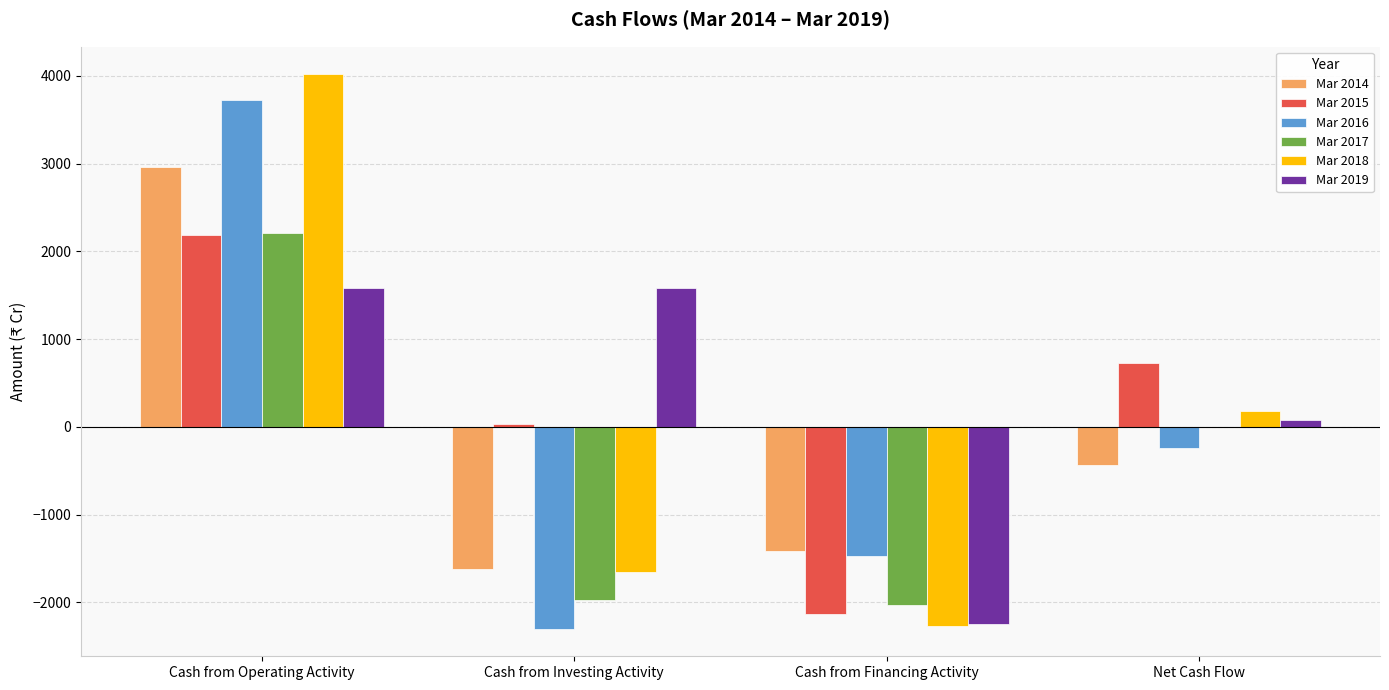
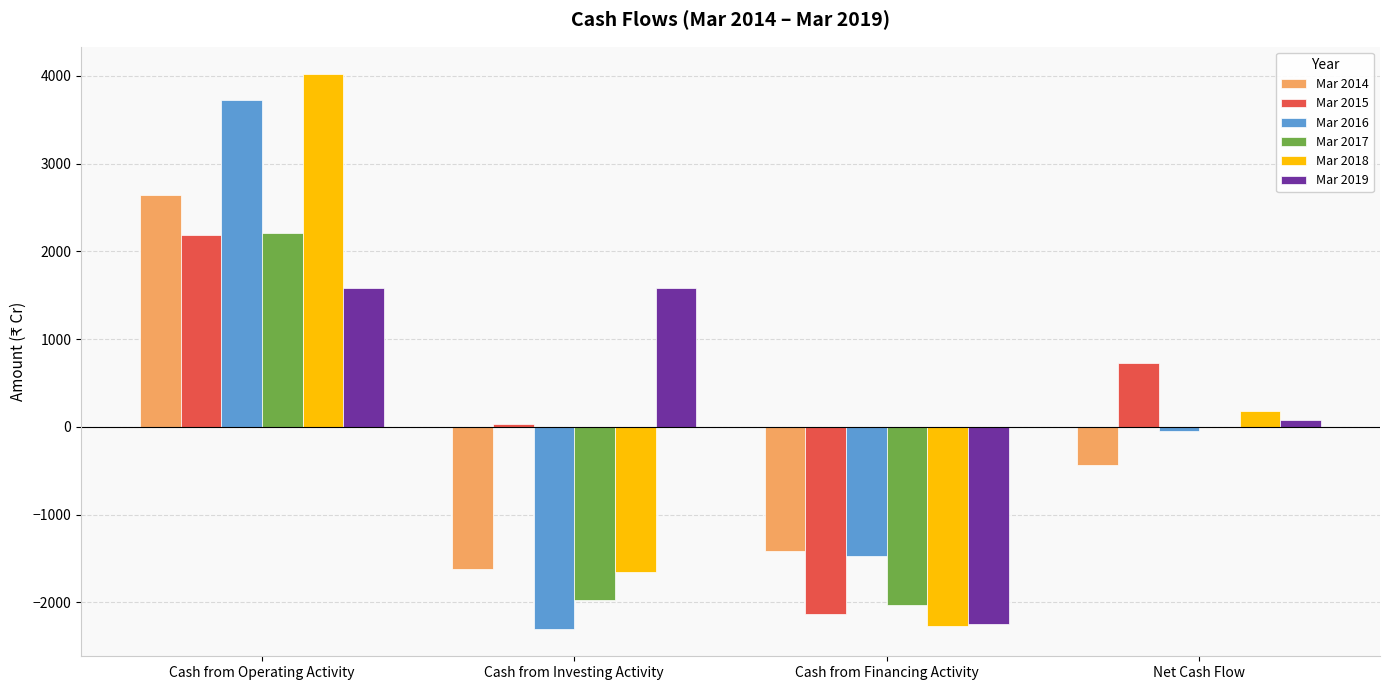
  {
    "Mar 2014": {
-     "Cash from Operating Activity": 3000,
+     "Cash from Operating Activity": 2600,
      "Cash from Investing Activity": -1600,
      "Cash from Financing Activity": -1400,
      "Net Cash Flow": -400
    },
    "Mar 2015": {
      "Cash from Operating Activity": 2200,
      "Cash from Investing Activity": 0,
      "Cash from Financing Activity": -2100,
      "Net Cash Flow": 700
    },
    "Mar 2016": {
      "Cash from Operating Activity": 3700,
      "Cash from Investing Activity": -2300,
      "Cash from Financing Activity": -1500,
-     "Net Cash Flow": -200
+     "Net Cash Flow": -100
    },
    "Mar 2017": {
      "Cash from Operating Activity": 2200,
      "Cash from Investing Activity": -2000,
      "Cash from Financing Activity": -2000
    },
    "Mar 2018": {
      "Cash from Operating Activity": 4000,
      "Cash from Investing Activity": -1700,
      "Cash from Financing Activity": -2300,
      "Net Cash Flow": 200
    },
    "Mar 2019": {
      "Cash from Operating Activity": 1600,
      "Cash from Investing Activity": 1600,
      "Cash from Financing Activity": -2300,
      "Net Cash Flow": 100
    }
  }
